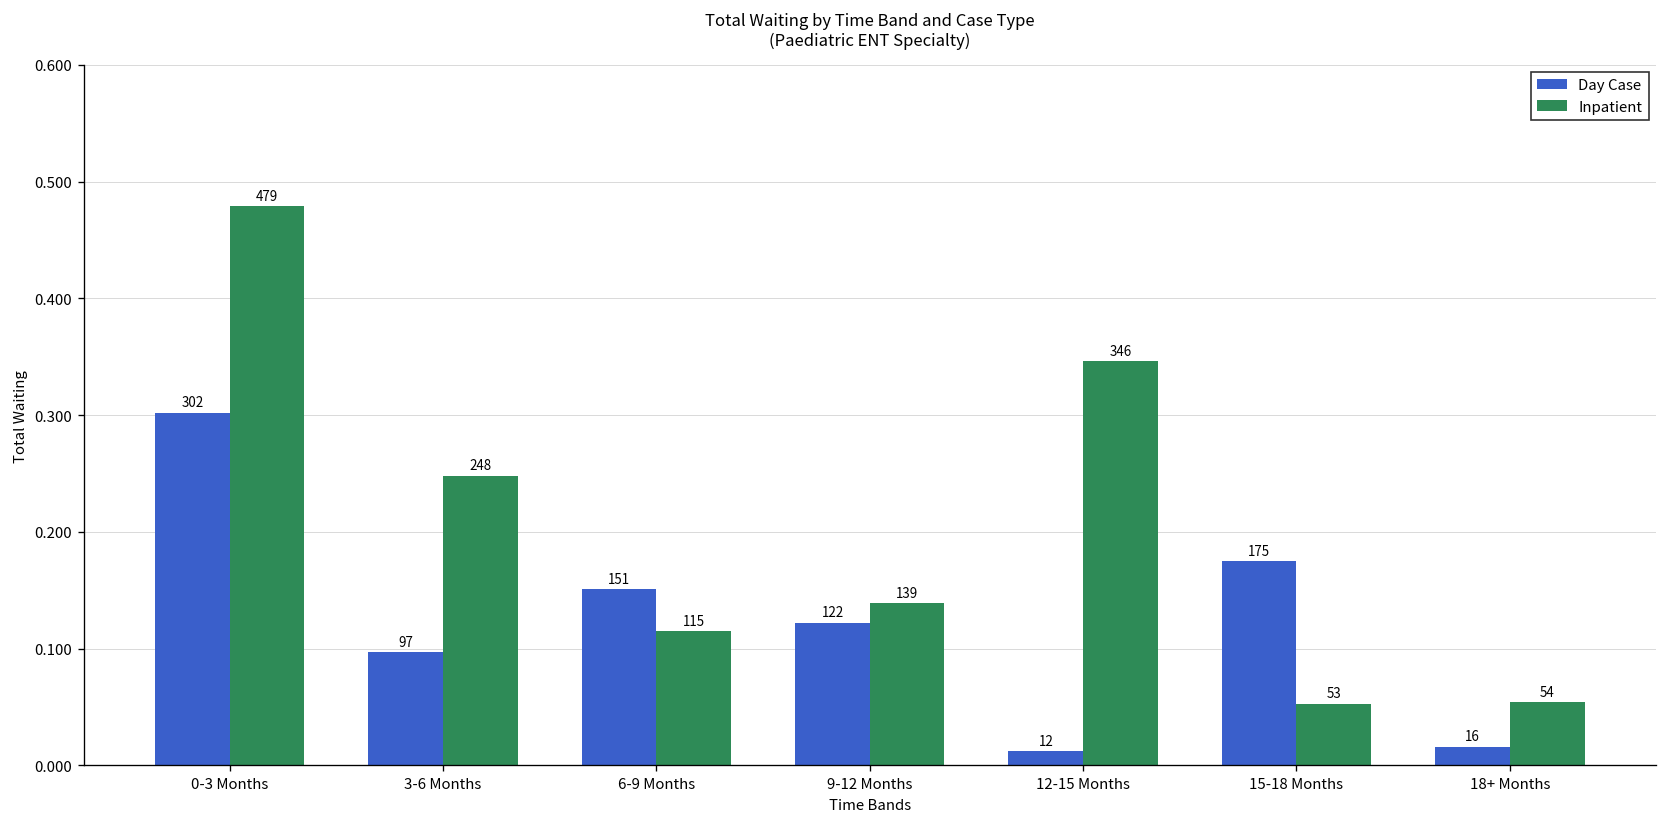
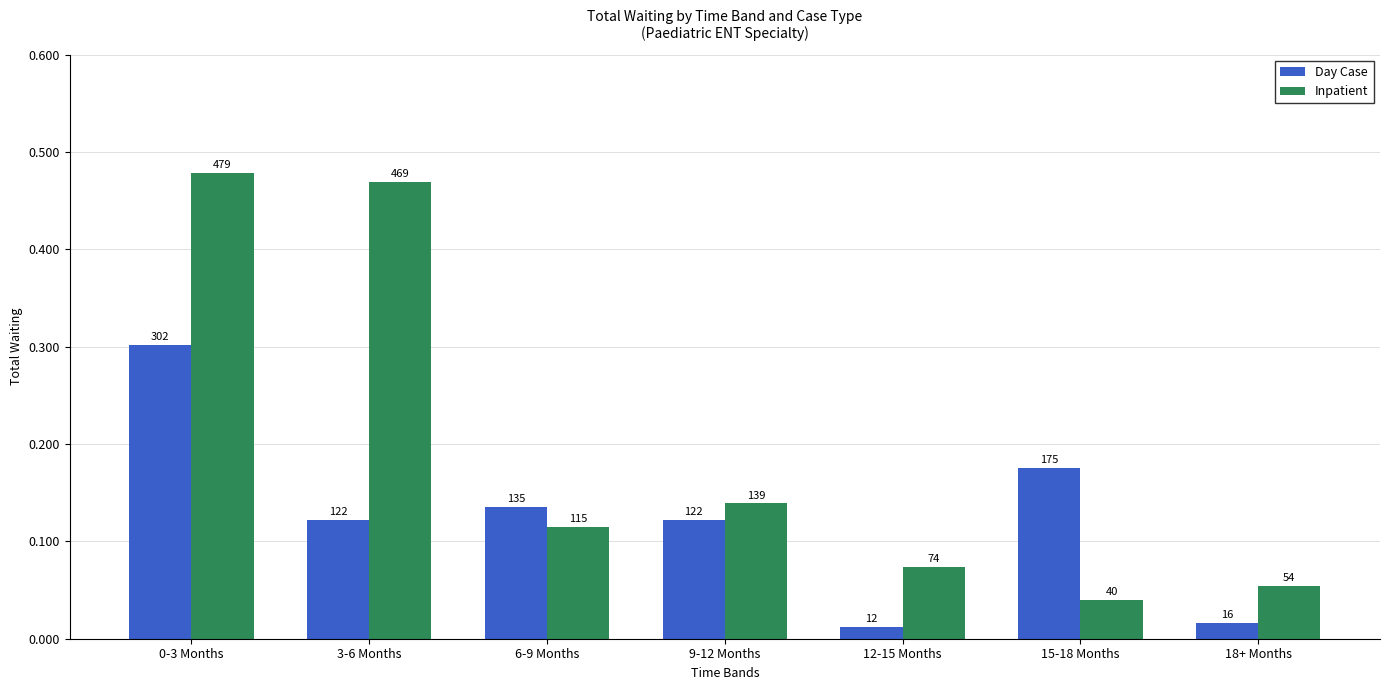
  {
    "Day Case": {
      "0-3 Months": 302,
-     "3-6 Months": 97,
-     "6-9 Months": 151,
+     "3-6 Months": 122,
+     "6-9 Months": 135,
      "9-12 Months": 122,
      "12-15 Months": 12,
      "15-18 Months": 175,
      "18+ Months": 16
    },
    "Inpatient": {
      "0-3 Months": 479,
-     "3-6 Months": 248,
+     "3-6 Months": 469,
      "6-9 Months": 115,
      "9-12 Months": 139,
-     "12-15 Months": 346,
-     "15-18 Months": 53,
+     "12-15 Months": 74,
+     "15-18 Months": 40,
      "18+ Months": 54
    }
  }
